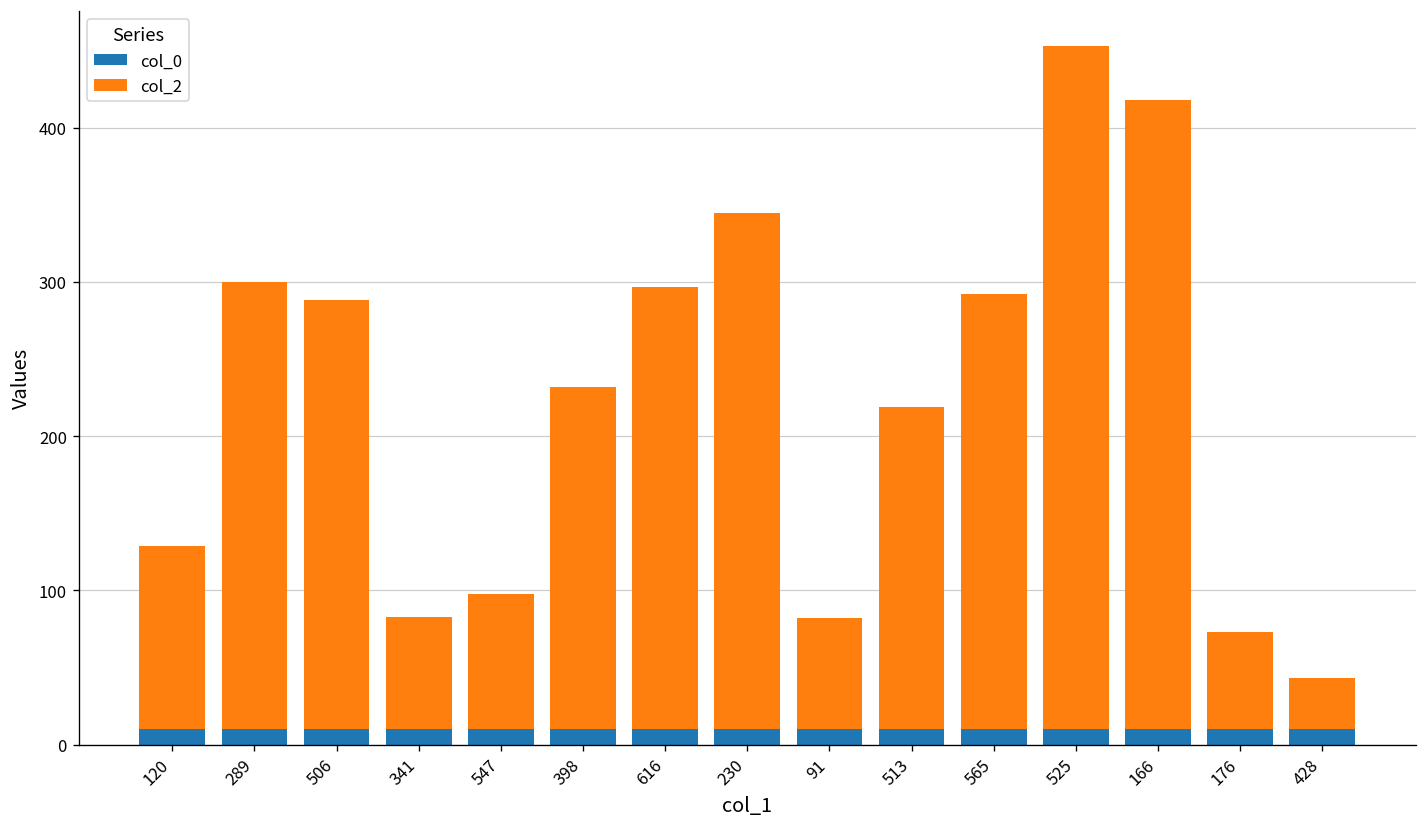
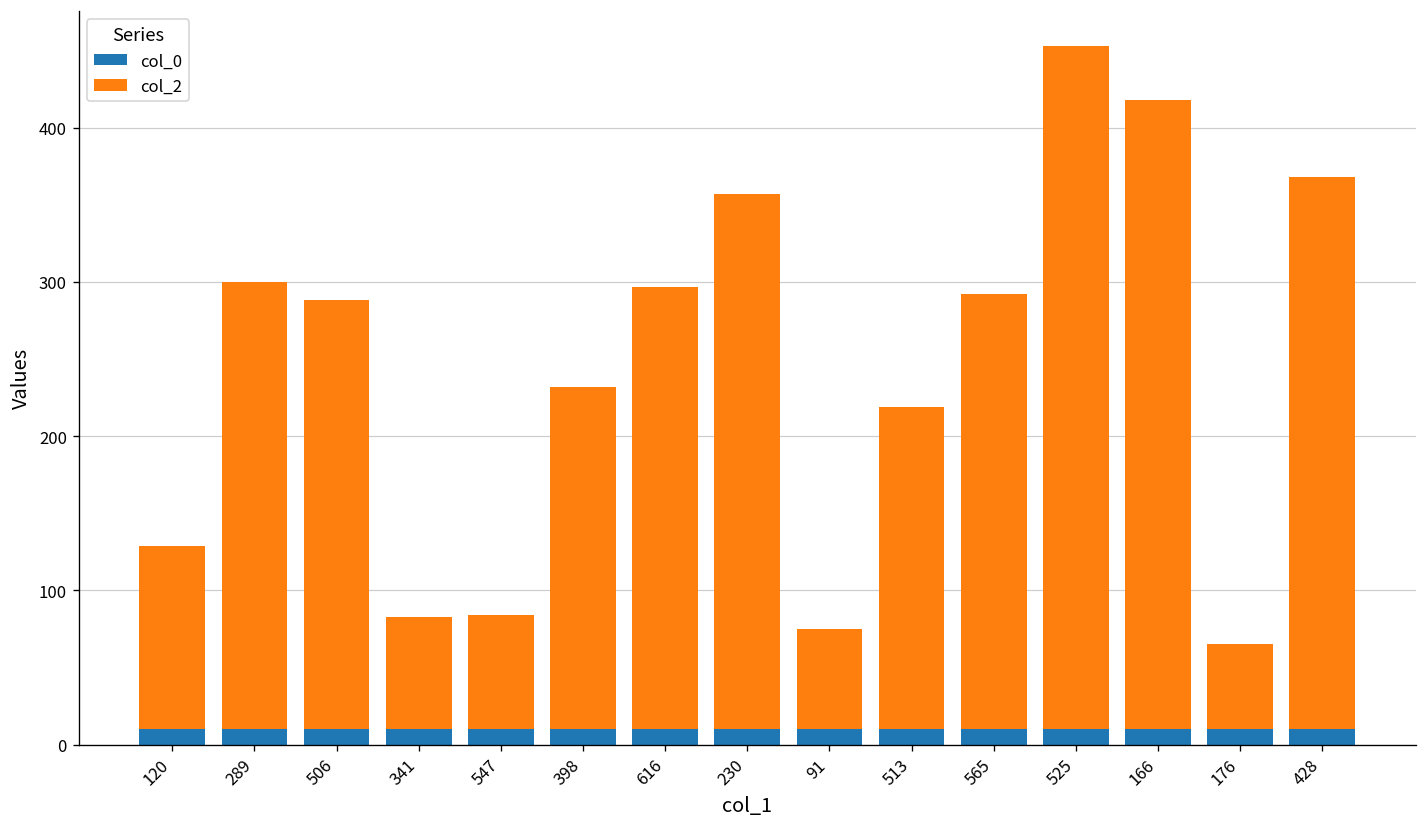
  {
    "col_0": {
      "120": 10,
      "289": 10,
      "506": 10,
      "341": 10,
      "547": 10,
      "398": 10,
      "616": 10,
      "230": 10,
      "91": 10,
      "513": 10,
      "565": 10,
      "525": 10,
      "166": 10,
      "176": 10,
      "428": 10
    },
    "col_2": {
      "120": 119,
      "289": 290,
      "506": 278,
      "341": 73,
-     "547": 88,
+     "547": 74,
      "398": 222,
      "616": 287,
-     "230": 335,
-     "91": 72,
+     "230": 347,
+     "91": 65,
      "513": 209,
      "565": 282,
      "525": 443,
      "166": 408,
-     "176": 63,
-     "428": 33
+     "176": 55,
+     "428": 358
    }
  }
